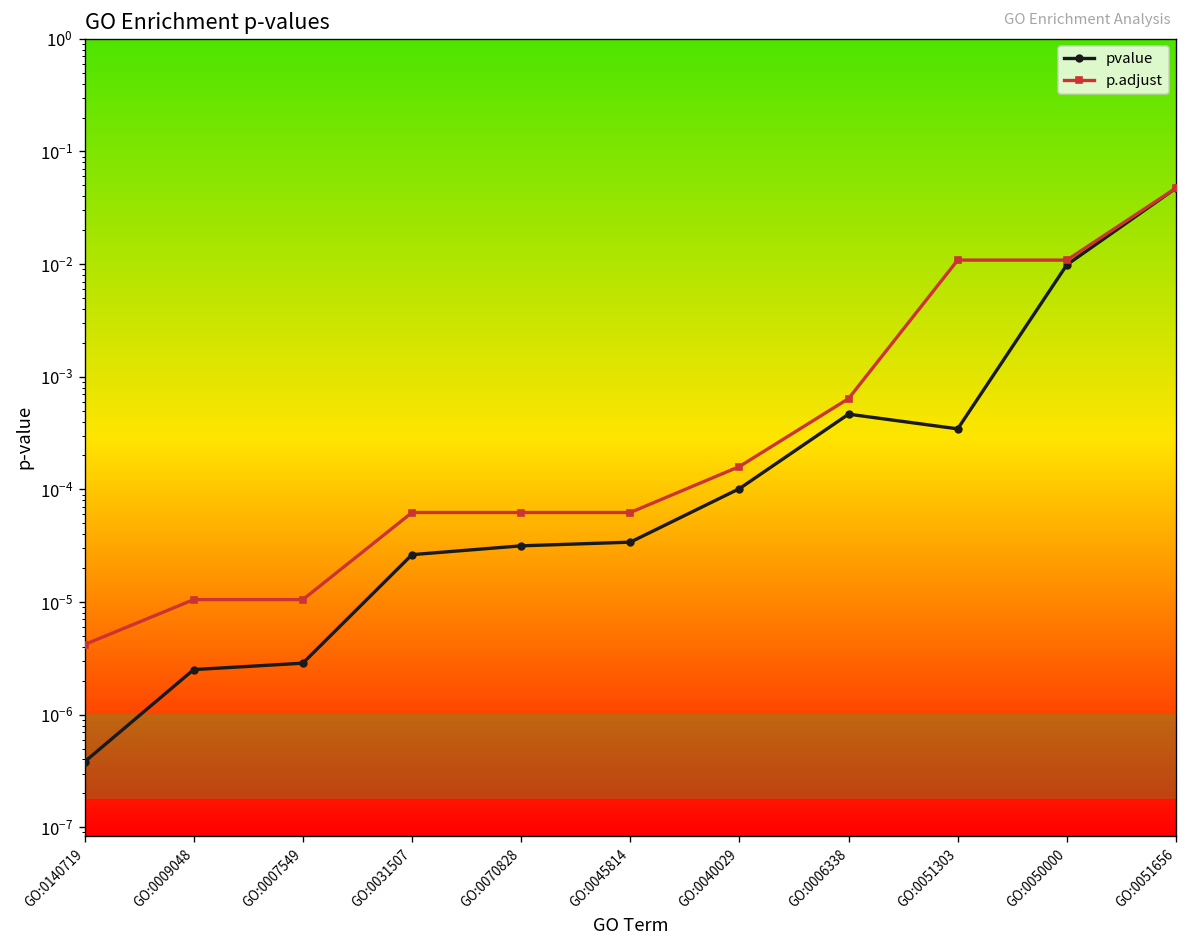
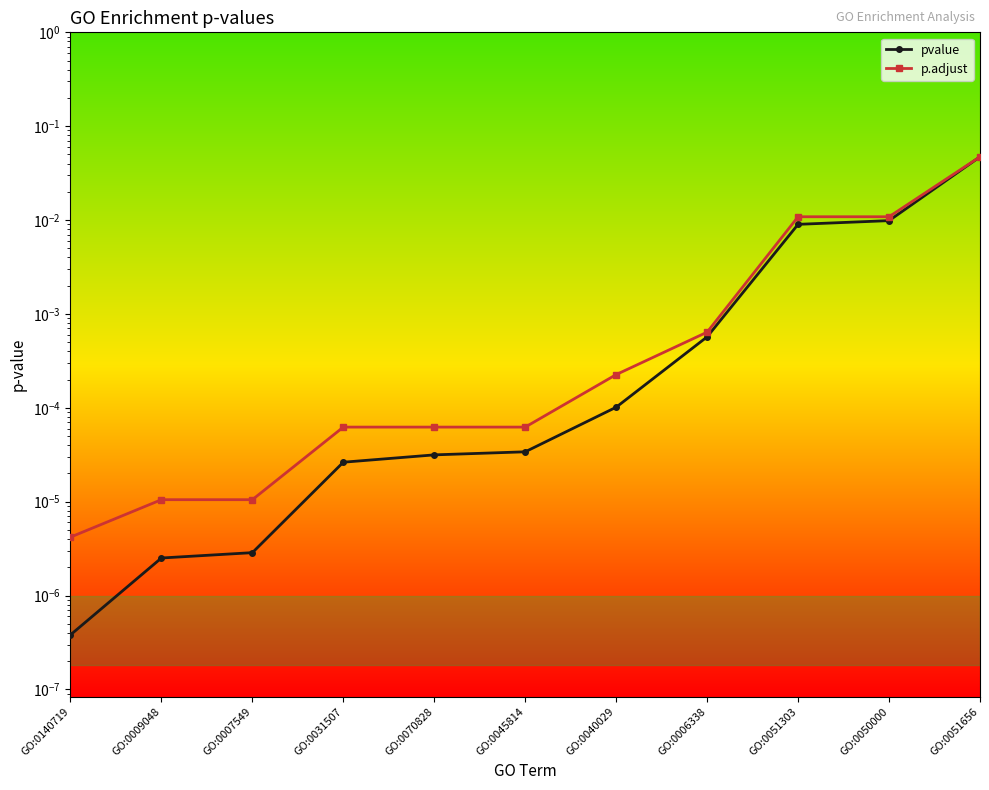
  {
    "pvalue": {
      "GO:0140719": 0.00000038,
      "GO:0009048": 0.0000025,
      "GO:0007549": 0.0000029,
      "GO:0031507": 0.000026,
      "GO:0070828": 0.00003,
      "GO:0045814": 0.000034,
      "GO:0040029": 0.00010,
-     "GO:0006338": 0.0005,
-     "GO:0051303": 0.00034,
+     "GO:0006338": 0.0006,
+     "GO:0051303": 0.009,
      "GO:0050000": 0.010
    },
    "p.adjust": {
      "GO:0140719": 0.000004,
      "GO:0009048": 0.00001,
      "GO:0007549": 0.00001,
      "GO:0031507": 0.00006,
      "GO:0070828": 0.00006,
      "GO:0045814": 0.00006,
-     "GO:0040029": 0.00016,
+     "GO:0040029": 0.00023,
      "GO:0006338": 0.0006,
      "GO:0051303": 0.011,
      "GO:0050000": 0.011
    }
  }
